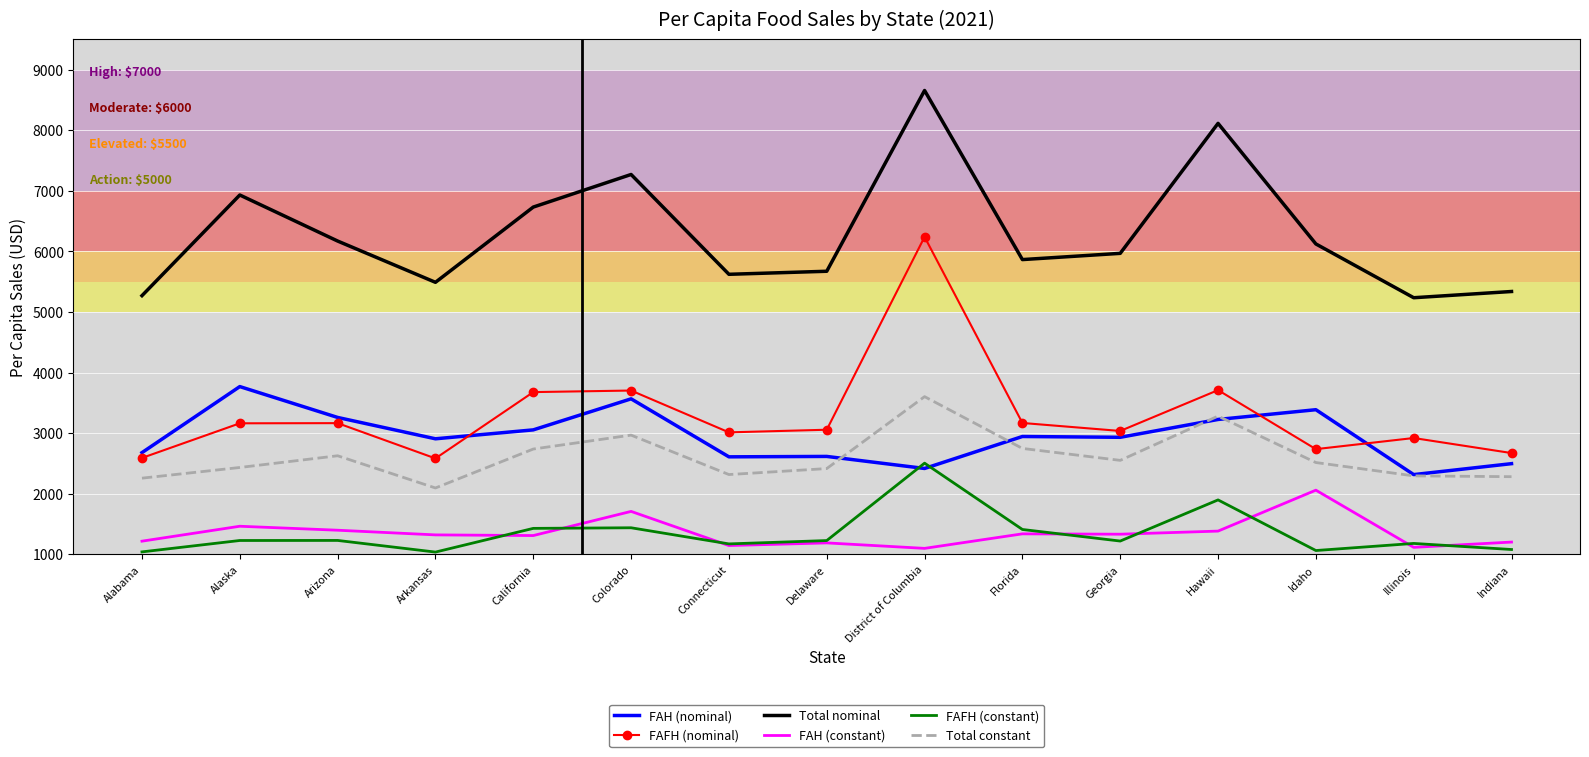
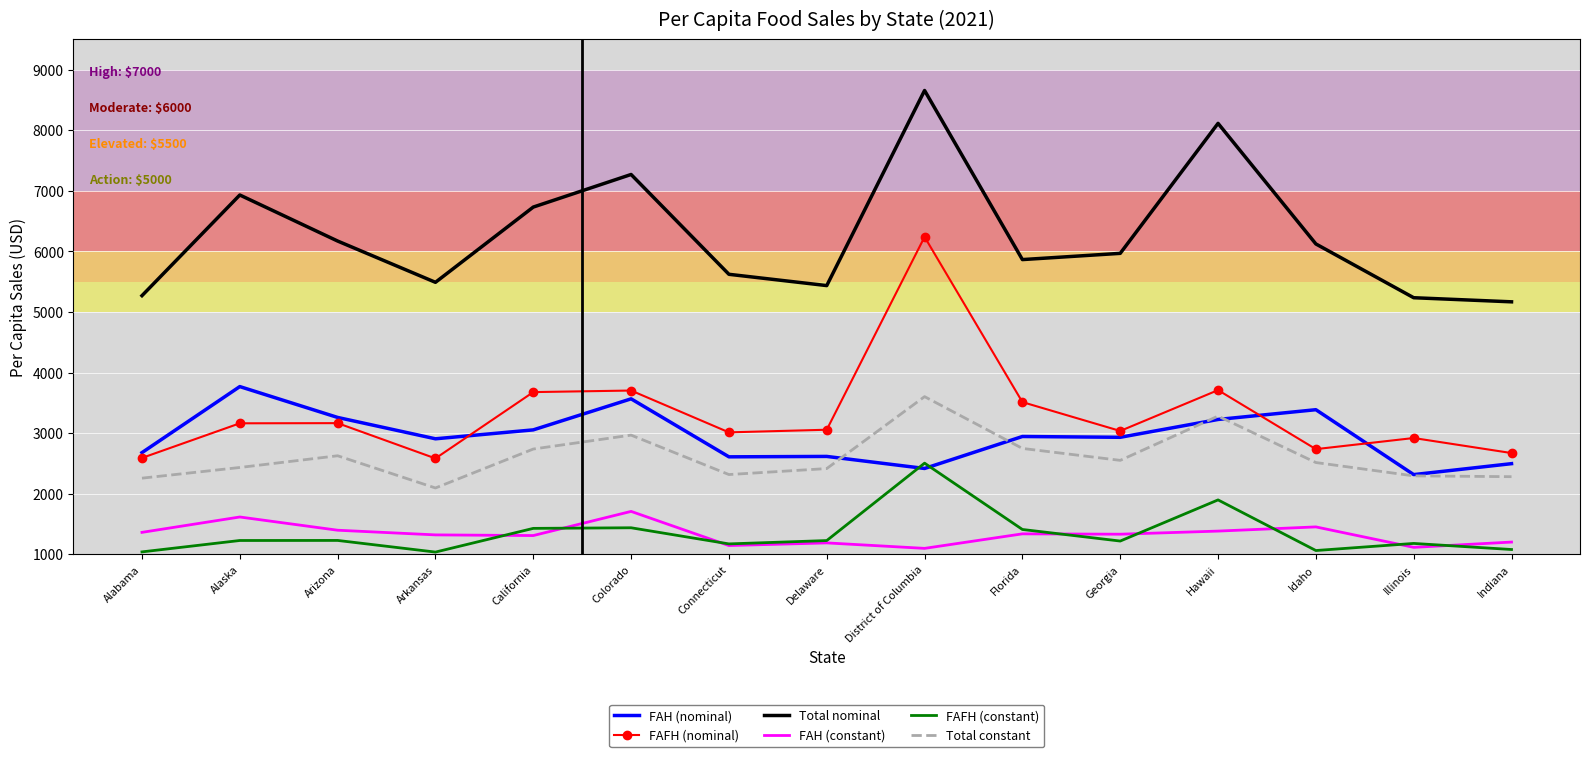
  {
    "FAH (nominal)": {
      "Alabama": 2700,
      "Alaska": 3800,
      "Arizona": 3300,
      "Arkansas": 2900,
      "California": 3100,
      "Colorado": 3600,
      "Connecticut": 2600,
      "Delaware": 2600,
      "District of Columbia": 2400,
      "Florida": 2900,
      "Georgia": 2900,
      "Hawaii": 3200,
      "Idaho": 3400,
      "Indiana": 2500
    },
    "FAFH (nominal)": {
      "Alabama": 2600,
      "Alaska": 3200,
      "Arizona": 3200,
      "Arkansas": 2600,
      "California": 3700,
      "Colorado": 3700,
      "Connecticut": 3000,
      "Delaware": 3100,
      "District of Columbia": 6200,
-     "Florida": 3200,
+     "Florida": 3500,
      "Georgia": 3000,
      "Hawaii": 3700,
      "Idaho": 2700,
      "Illinois": 2900,
      "Indiana": 2700
    },
    "Total nominal": {
      "Alabama": 5300,
      "Alaska": 6900,
      "Arizona": 6200,
      "Arkansas": 5500,
      "California": 6700,
      "Colorado": 7300,
      "Connecticut": 5600,
-     "Delaware": 5700,
+     "Delaware": 5400,
      "District of Columbia": 8700,
      "Florida": 5900,
      "Georgia": 6000,
      "Hawaii": 8100,
      "Idaho": 6100,
      "Illinois": 5200,
-     "Indiana": 5300
+     "Indiana": 5200
    },
    "FAH (constant)": {
-     "Alabama": 1200,
-     "Alaska": 1500,
+     "Alabama": 1400,
+     "Alaska": 1600,
      "Arizona": 1400,
      "Arkansas": 1300,
      "California": 1300,
      "Colorado": 1700,
      "District of Columbia": 1100,
      "Florida": 1300,
      "Georgia": 1300,
      "Hawaii": 1400,
-     "Idaho": 2100,
+     "Idaho": 1500,
      "Illinois": 1100,
      "Indiana": 1200
    },
    "FAFH (constant)": {
      "Alabama": 1000,
      "Alaska": 1200,
      "Arizona": 1200,
      "Arkansas": 1000,
      "California": 1400,
      "Colorado": 1400,
      "District of Columbia": 2500,
      "Florida": 1400,
      "Georgia": 1200,
      "Hawaii": 1900,
      "Idaho": 1100,
      "Illinois": 1200,
      "Indiana": 1100
    },
    "Total constant": {
      "Alabama": 2300,
      "Alaska": 2400,
      "Arizona": 2600,
      "Arkansas": 2100,
      "California": 2700,
      "Colorado": 3000,
      "Connecticut": 2300,
      "Delaware": 2400,
      "District of Columbia": 3600,
      "Florida": 2700,
      "Georgia": 2600,
      "Hawaii": 3300,
      "Idaho": 2500,
      "Indiana": 2300
    }
  }
